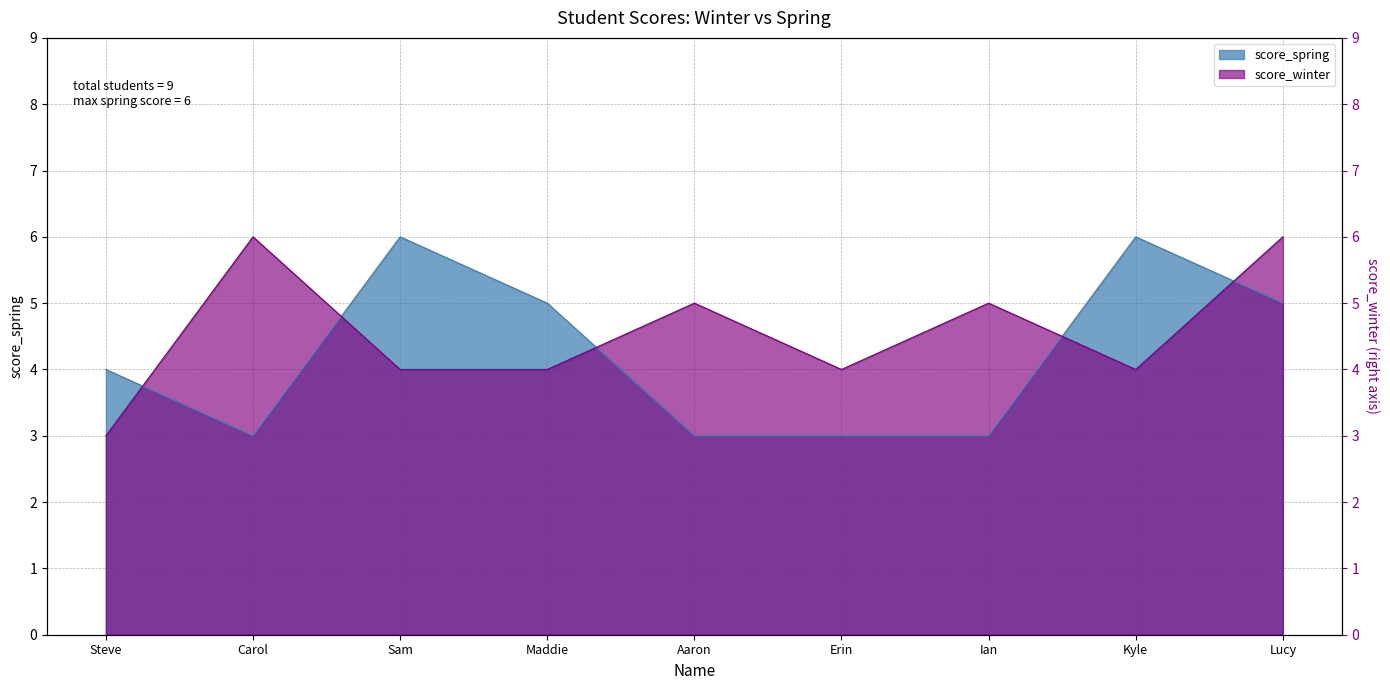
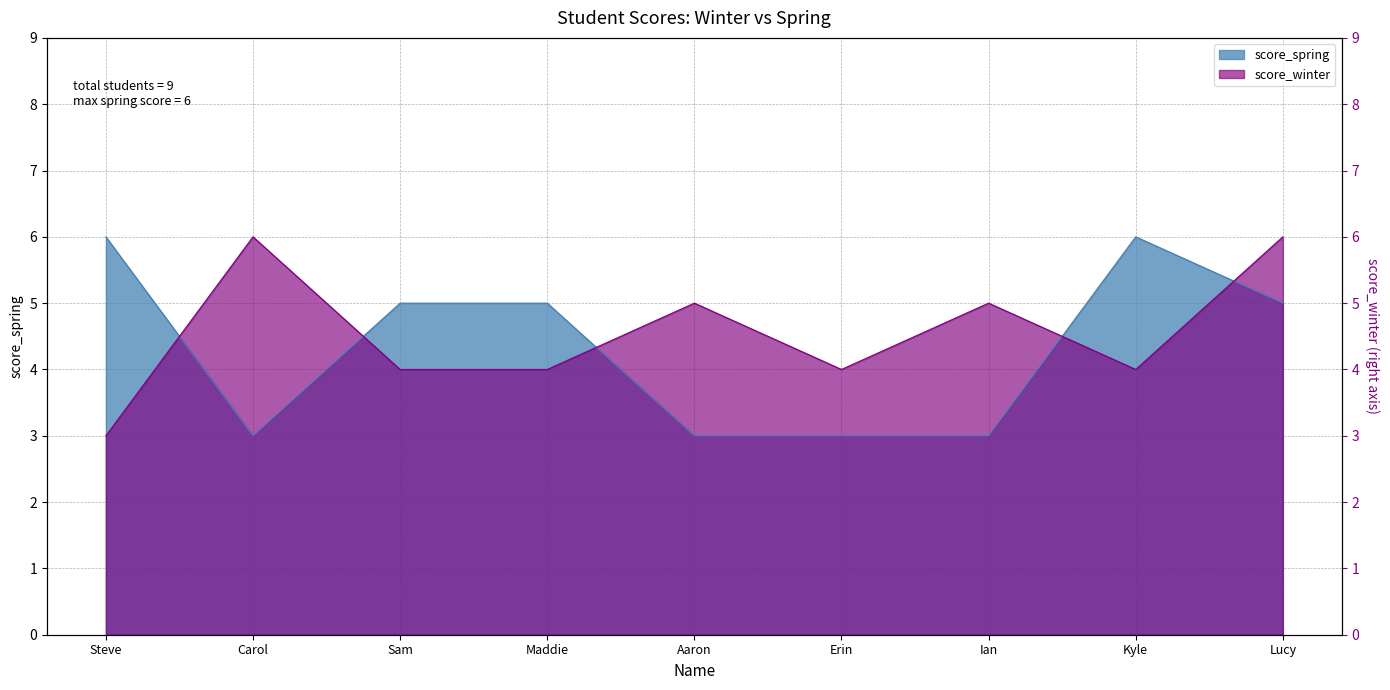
  {
    "score_spring": {
-     "Steve": 4,
+     "Steve": 6,
      "Carol": 3,
-     "Sam": 6,
+     "Sam": 5,
      "Maddie": 5,
      "Aaron": 3,
      "Erin": 3,
      "Ian": 3,
      "Kyle": 6,
      "Lucy": 5
    },
    "score_winter": {
      "Steve": 3,
      "Carol": 6,
      "Sam": 4,
      "Maddie": 4,
      "Aaron": 5,
      "Erin": 4,
      "Ian": 5,
      "Kyle": 4,
      "Lucy": 6
    }
  }
